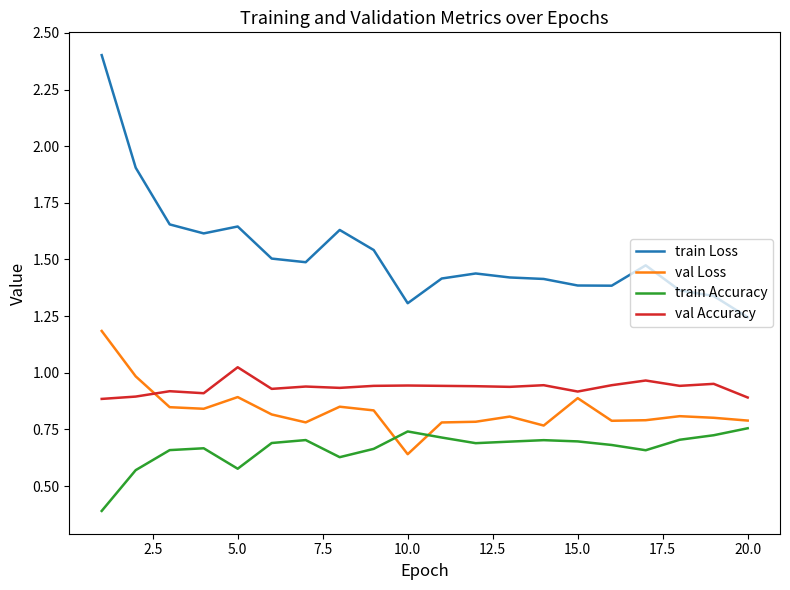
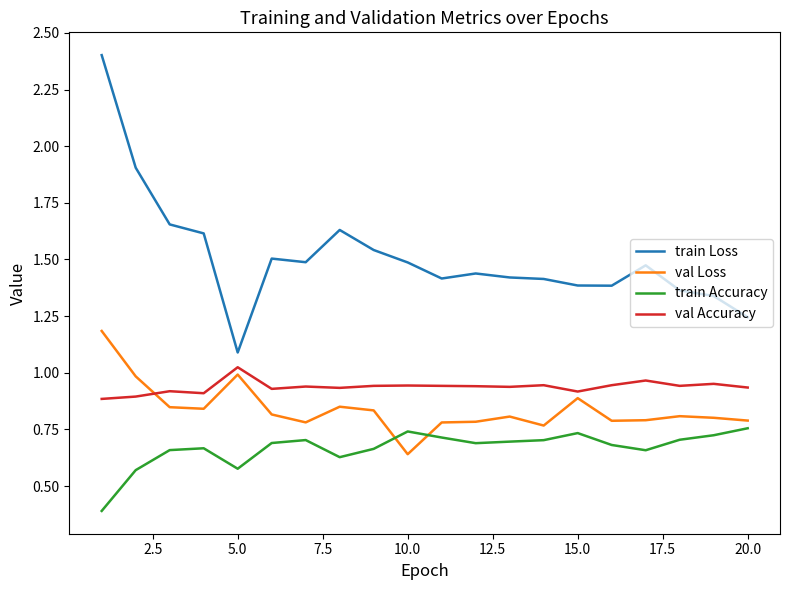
  {
    "train Loss": {
-     "5.0": 1.65,
-     "10.0": 1.31,
+     "5.0": 1.09,
+     "10.0": 1.49,
      "15.0": 1.39
    },
    "val Loss": {
-     "5.0": 0.89,
+     "5.0": 0.99,
      "10.0": 0.64,
      "15.0": 0.89,
      "20.0": 0.79
    },
    "train Accuracy": {
      "5.0": 0.58,
      "10.0": 0.74,
-     "15.0": 0.70,
+     "15.0": 0.73,
      "20.0": 0.76
    },
    "val Accuracy": {
      "5.0": 1.02,
      "10.0": 0.94,
      "15.0": 0.92,
-     "20.0": 0.89
+     "20.0": 0.94
    }
  }
